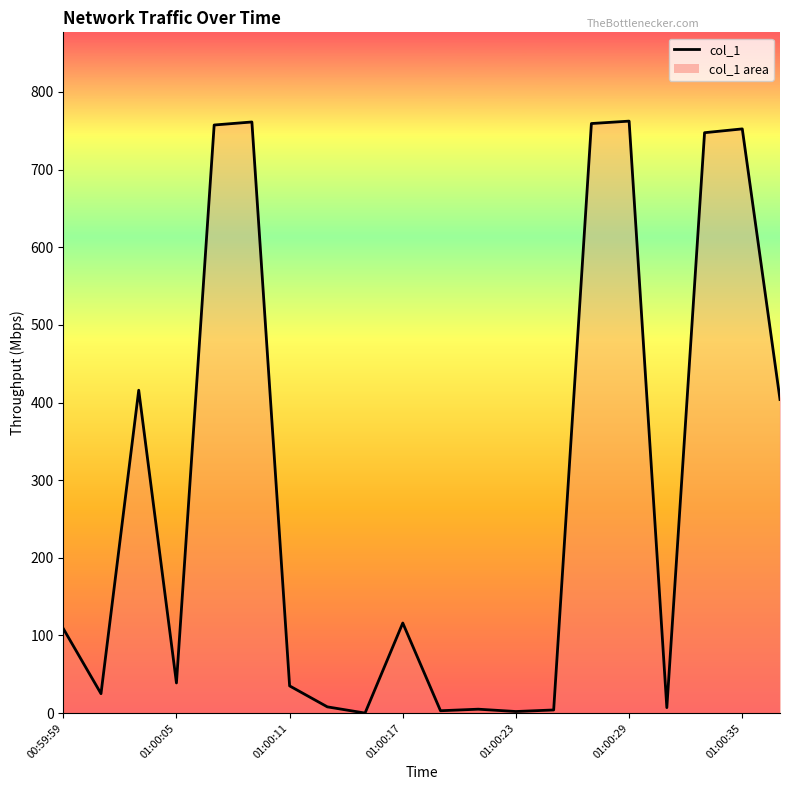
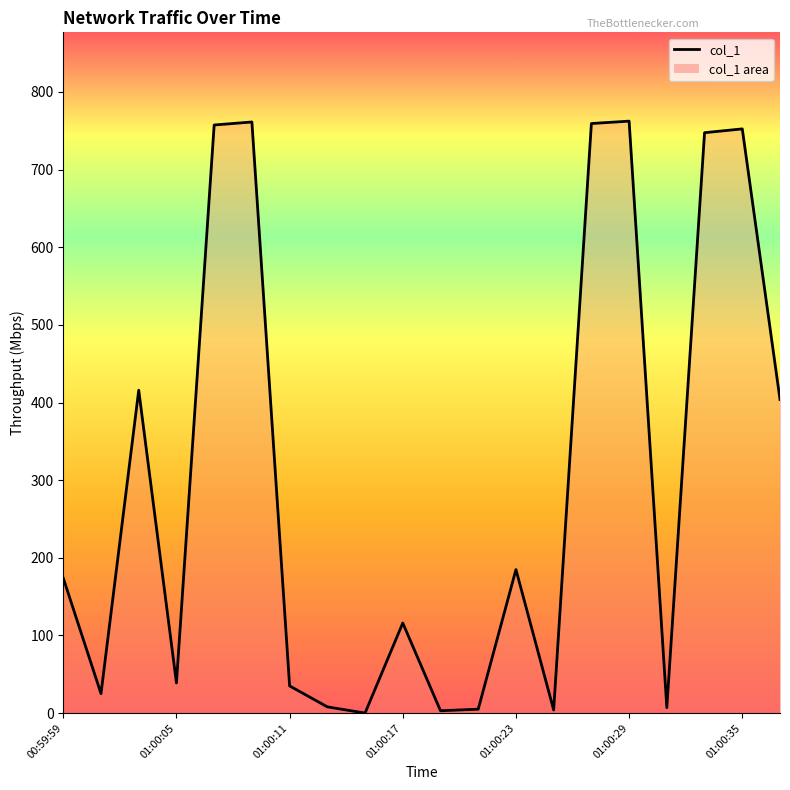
  {
-   "00:59:59": 110,
+   "00:59:59": 170,
    "01:00:05": 40,
    "01:00:11": 40,
    "01:00:17": 120,
-   "01:00:23": 0,
+   "01:00:23": 180,
    "01:00:29": 760,
    "01:00:35": 750
  }
